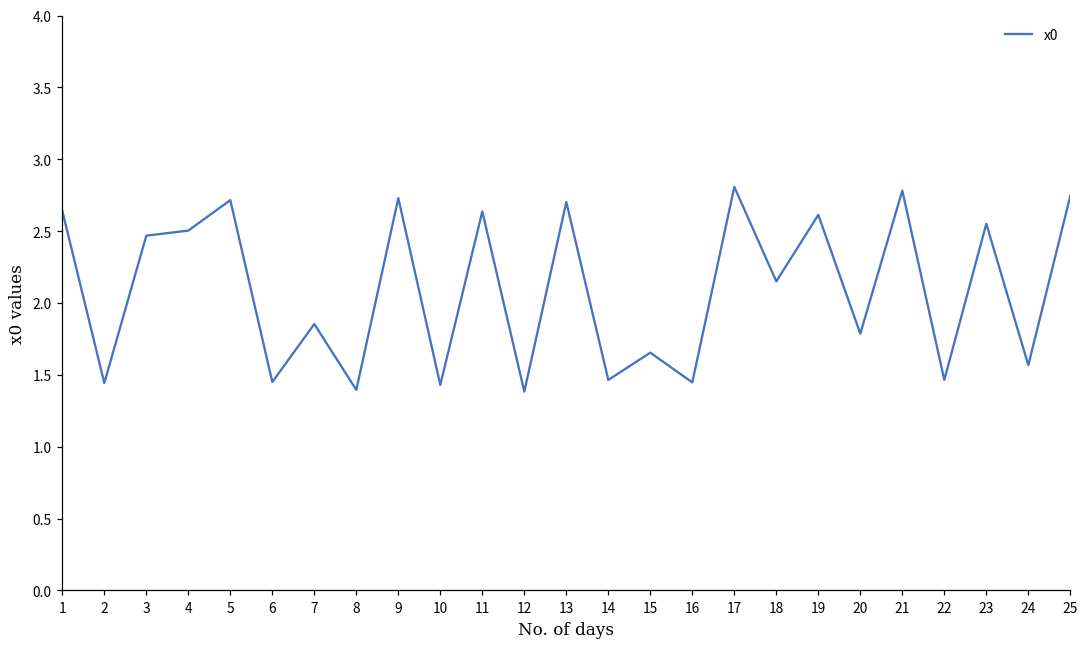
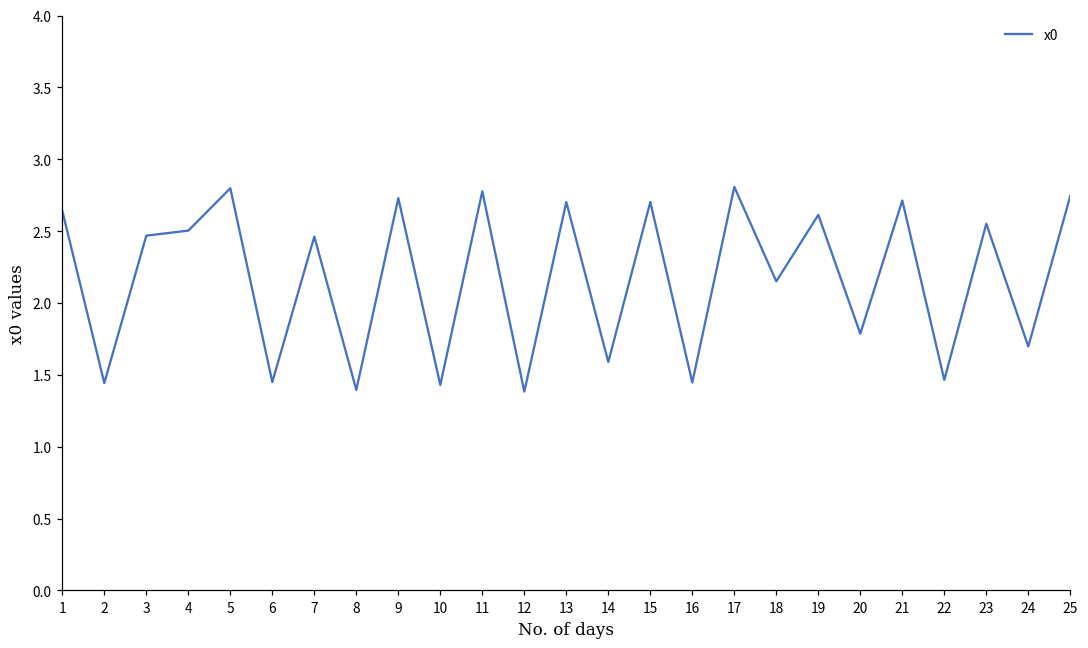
  {
    "1": 2.64,
    "2": 1.44,
    "3": 2.47,
    "4": 2.50,
-   "5": 2.72,
+   "5": 2.80,
    "6": 1.45,
-   "7": 1.85,
+   "7": 2.46,
    "8": 1.40,
    "9": 2.73,
    "10": 1.43,
-   "11": 2.64,
+   "11": 2.78,
    "12": 1.38,
    "13": 2.70,
-   "14": 1.46,
-   "15": 1.65,
+   "14": 1.59,
+   "15": 2.70,
    "16": 1.45,
    "17": 2.81,
    "18": 2.15,
    "19": 2.61,
    "20": 1.79,
-   "21": 2.78,
+   "21": 2.71,
    "22": 1.46,
    "23": 2.55,
-   "24": 1.57,
+   "24": 1.70,
    "25": 2.75
  }
